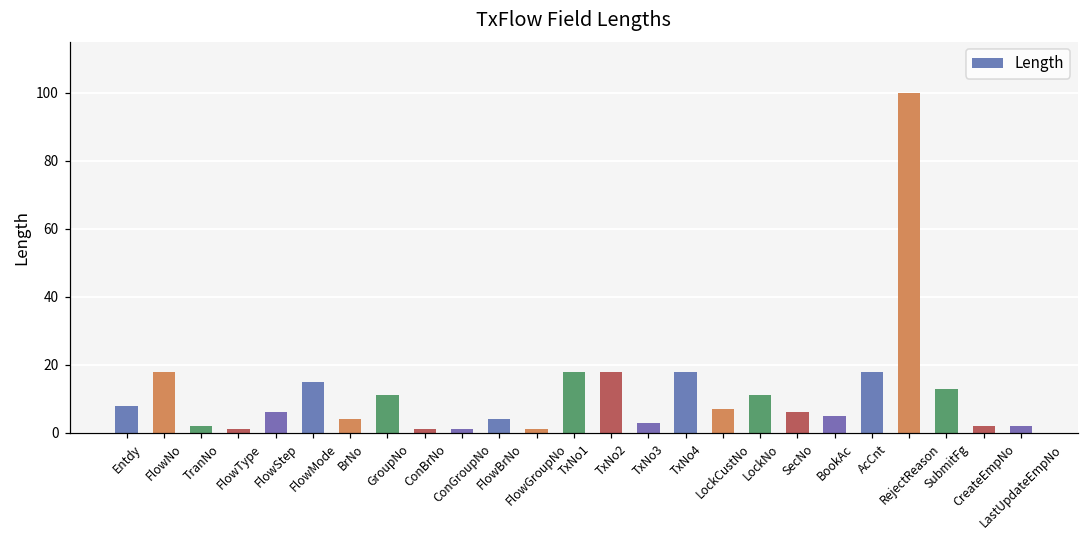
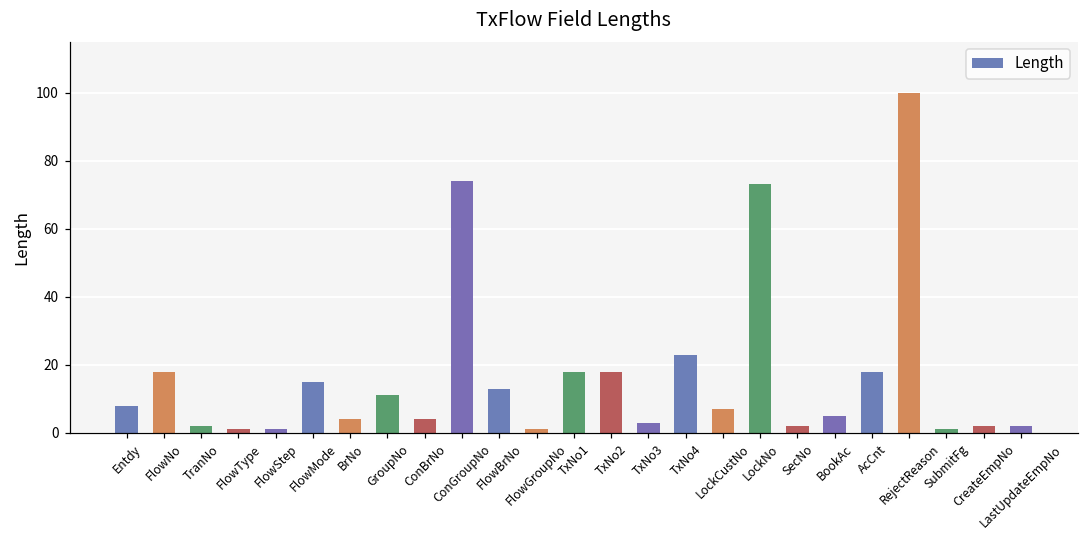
  {
    "Entdy": 8,
    "FlowNo": 18,
    "TranNo": 2,
    "FlowType": 1,
-   "FlowStep": 6,
+   "FlowStep": 1,
    "FlowMode": 15,
    "BrNo": 4,
    "GroupNo": 11,
-   "ConBrNo": 1,
-   "ConGroupNo": 1,
-   "FlowBrNo": 4,
+   "ConBrNo": 4,
+   "ConGroupNo": 74,
+   "FlowBrNo": 13,
    "FlowGroupNo": 1,
    "TxNo1": 18,
    "TxNo2": 18,
    "TxNo3": 3,
-   "TxNo4": 18,
+   "TxNo4": 23,
    "LockCustNo": 7,
-   "LockNo": 11,
-   "SecNo": 6,
+   "LockNo": 73,
+   "SecNo": 2,
    "BookAc": 5,
    "AcCnt": 18,
    "RejectReason": 100,
-   "SubmitFg": 13,
+   "SubmitFg": 1,
    "CreateEmpNo": 2,
    "LastUpdateEmpNo": 2
  }
